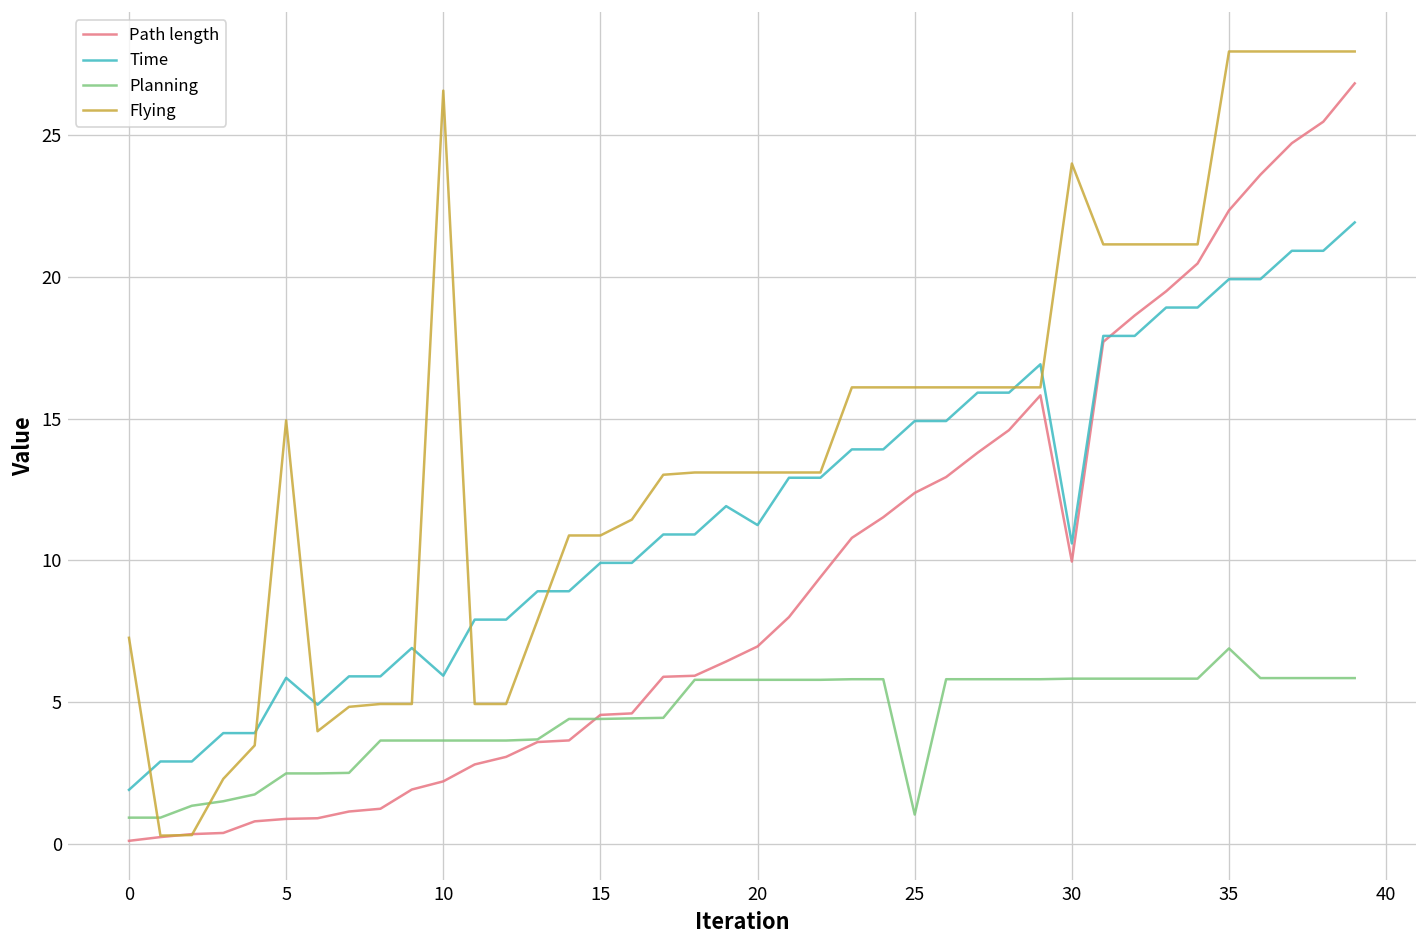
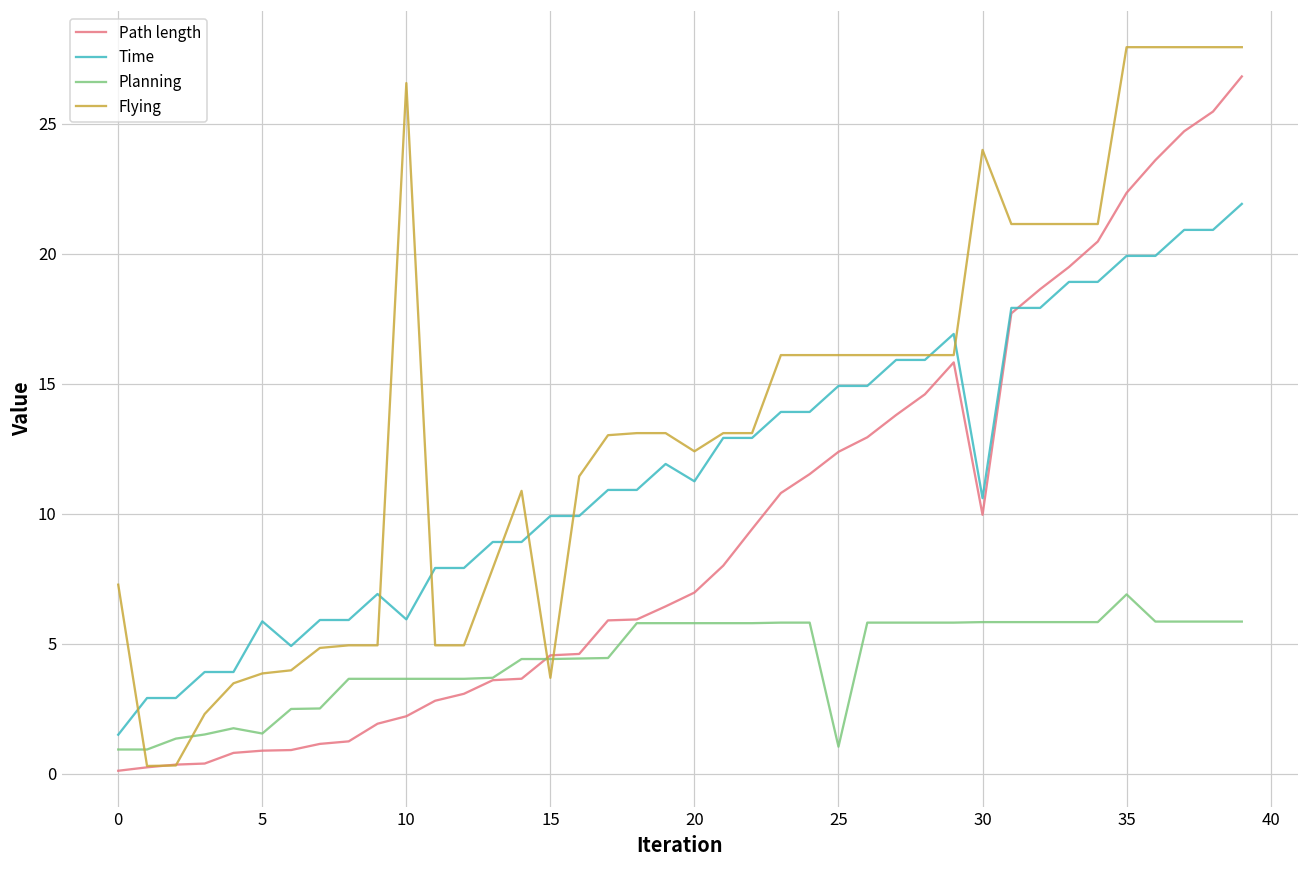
  {
    "Path length": {
      "0": 0.1,
      "5": 0.9,
      "10": 2.2,
      "15": 4.6,
      "20": 7.0,
      "25": 12.4,
      "30": 10.0,
      "35": 22.3
    },
    "Time": {
-     "0": 1.9,
+     "0": 1.5,
      "5": 5.9,
      "10": 5.9,
      "15": 9.9,
      "20": 11.2,
      "25": 14.9,
      "30": 10.6,
      "35": 19.9
    },
    "Planning": {
      "0": 0.9,
-     "5": 2.5,
+     "5": 1.5,
      "10": 3.7,
      "15": 4.4,
      "20": 5.8,
      "25": 1.0,
      "30": 5.8,
      "35": 6.9
    },
    "Flying": {
      "0": 7.3,
-     "5": 14.9,
+     "5": 3.9,
      "10": 26.6,
-     "15": 10.9,
-     "20": 13.1,
+     "15": 3.7,
+     "20": 12.4,
      "25": 16.1,
      "30": 24.0,
      "35": 27.9
    }
  }
